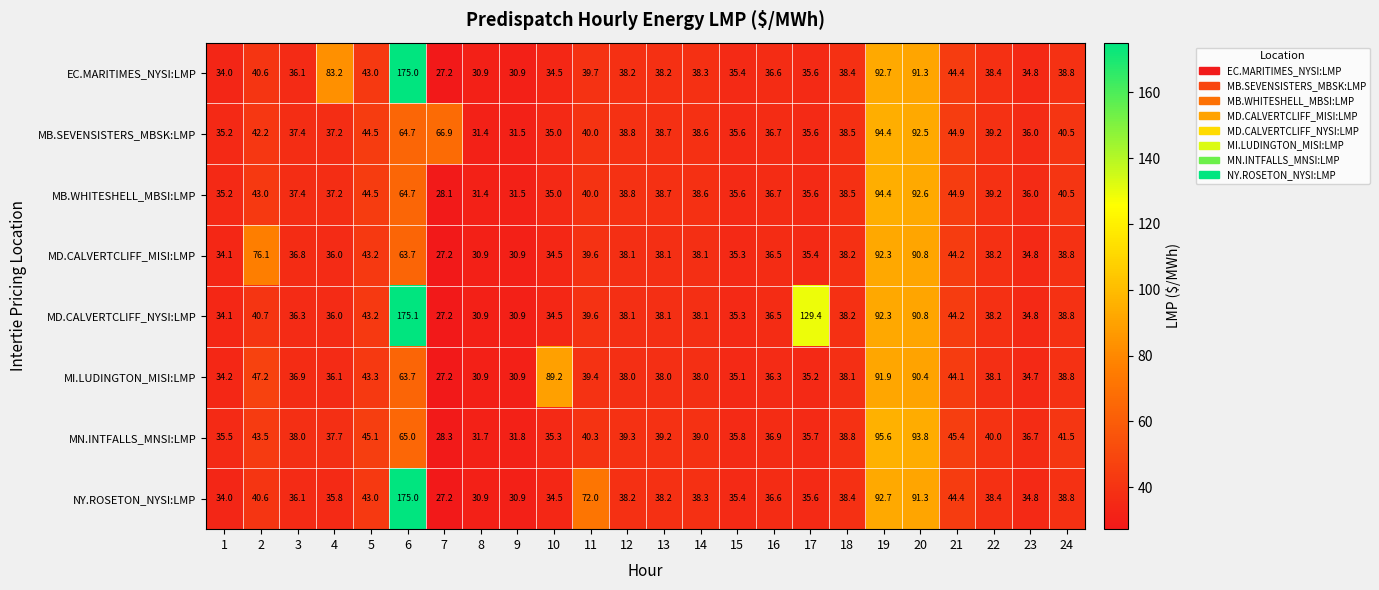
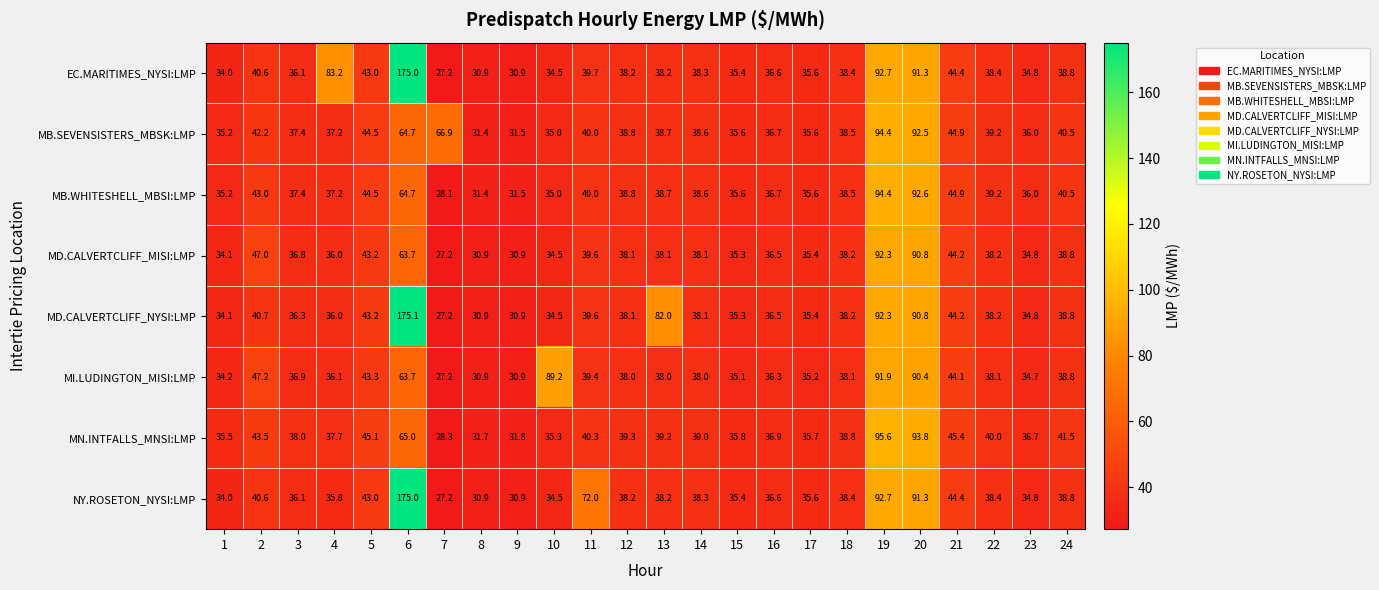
  {
    "EC.MARITIMES_NYSI:LMP": {
      "1": 34.0,
      "2": 40.6,
      "3": 36.1,
      "4": 83.2,
      "5": 43.0,
      "6": 175.0,
      "7": 27.2,
      "8": 30.9,
      "9": 30.9,
      "10": 34.5,
      "11": 39.7,
      "12": 38.2,
      "13": 38.2,
      "14": 38.3,
      "15": 35.4,
      "16": 36.6,
      "17": 35.6,
      "18": 38.4,
      "19": 92.7,
      "20": 91.3,
      "21": 44.4,
      "22": 38.4,
      "23": 34.8,
      "24": 38.8
    },
    "MB.SEVENSISTERS_MBSK:LMP": {
      "1": 35.2,
      "2": 42.2,
      "3": 37.4,
      "4": 37.2,
      "5": 44.5,
      "6": 64.7,
      "7": 66.9,
      "8": 31.4,
      "9": 31.5,
      "10": 35.0,
      "11": 40.0,
      "12": 38.8,
      "13": 38.7,
      "14": 38.6,
      "15": 35.6,
      "16": 36.7,
      "17": 35.6,
      "18": 38.5,
      "19": 94.4,
      "20": 92.5,
      "21": 44.9,
      "22": 39.2,
      "23": 36.0,
      "24": 40.5
    },
    "MB.WHITESHELL_MBSI:LMP": {
      "1": 35.2,
      "2": 43.0,
      "3": 37.4,
      "4": 37.2,
      "5": 44.5,
      "6": 64.7,
      "7": 28.1,
      "8": 31.4,
      "9": 31.5,
      "10": 35.0,
      "11": 40.0,
      "12": 38.8,
      "13": 38.7,
      "14": 38.6,
      "15": 35.6,
      "16": 36.7,
      "17": 35.6,
      "18": 38.5,
      "19": 94.4,
      "20": 92.6,
      "21": 44.9,
      "22": 39.2,
      "23": 36.0,
      "24": 40.5
    },
    "MD.CALVERTCLIFF_MISI:LMP": {
      "1": 34.1,
-     "2": 76.1,
+     "2": 47.0,
      "3": 36.8,
      "4": 36.0,
      "5": 43.2,
      "6": 63.7,
      "7": 27.2,
      "8": 30.9,
      "9": 30.9,
      "10": 34.5,
      "11": 39.6,
      "12": 38.1,
      "13": 38.1,
      "14": 38.1,
      "15": 35.3,
      "16": 36.5,
      "17": 35.4,
      "18": 38.2,
      "19": 92.3,
      "20": 90.8,
      "21": 44.2,
      "22": 38.2,
      "23": 34.8,
      "24": 38.8
    },
    "MD.CALVERTCLIFF_NYSI:LMP": {
      "1": 34.1,
      "2": 40.7,
      "3": 36.3,
      "4": 36.0,
      "5": 43.2,
      "6": 175.1,
      "7": 27.2,
      "8": 30.9,
      "9": 30.9,
      "10": 34.5,
      "11": 39.6,
      "12": 38.1,
-     "13": 38.1,
+     "13": 82.0,
      "14": 38.1,
      "15": 35.3,
      "16": 36.5,
-     "17": 129.4,
+     "17": 35.4,
      "18": 38.2,
      "19": 92.3,
      "20": 90.8,
      "21": 44.2,
      "22": 38.2,
      "23": 34.8,
      "24": 38.8
    },
    "MI.LUDINGTON_MISI:LMP": {
      "1": 34.2,
      "2": 47.2,
      "3": 36.9,
      "4": 36.1,
      "5": 43.3,
      "6": 63.7,
      "7": 27.2,
      "8": 30.9,
      "9": 30.9,
      "10": 89.2,
      "11": 39.4,
      "12": 38.0,
      "13": 38.0,
      "14": 38.0,
      "15": 35.1,
      "16": 36.3,
      "17": 35.2,
      "18": 38.1,
      "19": 91.9,
      "20": 90.4,
      "21": 44.1,
      "22": 38.1,
      "23": 34.7,
      "24": 38.8
    },
    "MN.INTFALLS_MNSI:LMP": {
      "1": 35.5,
      "2": 43.5,
      "3": 38.0,
      "4": 37.7,
      "5": 45.1,
      "6": 65.0,
      "7": 28.3,
      "8": 31.7,
      "9": 31.8,
      "10": 35.3,
      "11": 40.3,
      "12": 39.3,
      "13": 39.2,
      "14": 39.0,
      "15": 35.8,
      "16": 36.9,
      "17": 35.7,
      "18": 38.8,
      "19": 95.6,
      "20": 93.8,
      "21": 45.4,
      "22": 40.0,
      "23": 36.7,
      "24": 41.5
    },
    "NY.ROSETON_NYSI:LMP": {
      "1": 34.0,
      "2": 40.6,
      "3": 36.1,
      "4": 35.8,
      "5": 43.0,
      "6": 175.0,
      "7": 27.2,
      "8": 30.9,
      "9": 30.9,
      "10": 34.5,
      "11": 72.0,
      "12": 38.2,
      "13": 38.2,
      "14": 38.3,
      "15": 35.4,
      "16": 36.6,
      "17": 35.6,
      "18": 38.4,
      "19": 92.7,
      "20": 91.3,
      "21": 44.4,
      "22": 38.4,
      "23": 34.8,
      "24": 38.8
    }
  }
